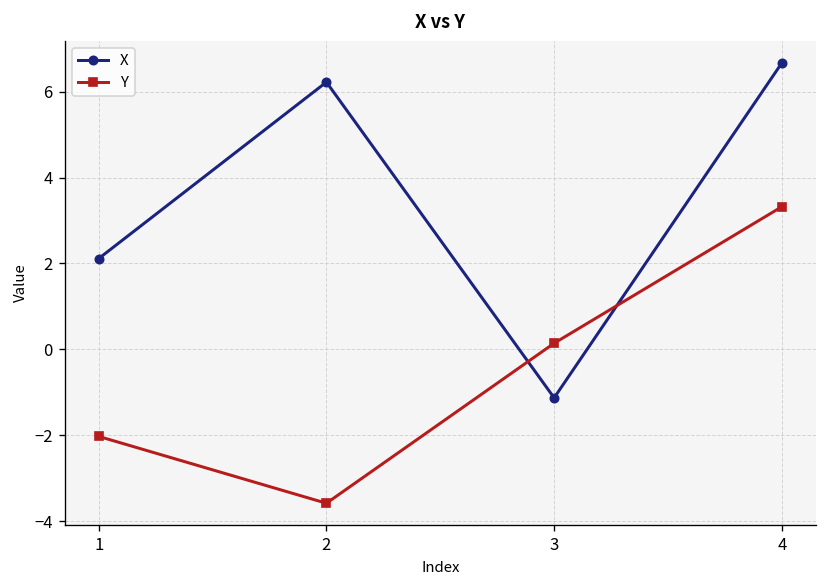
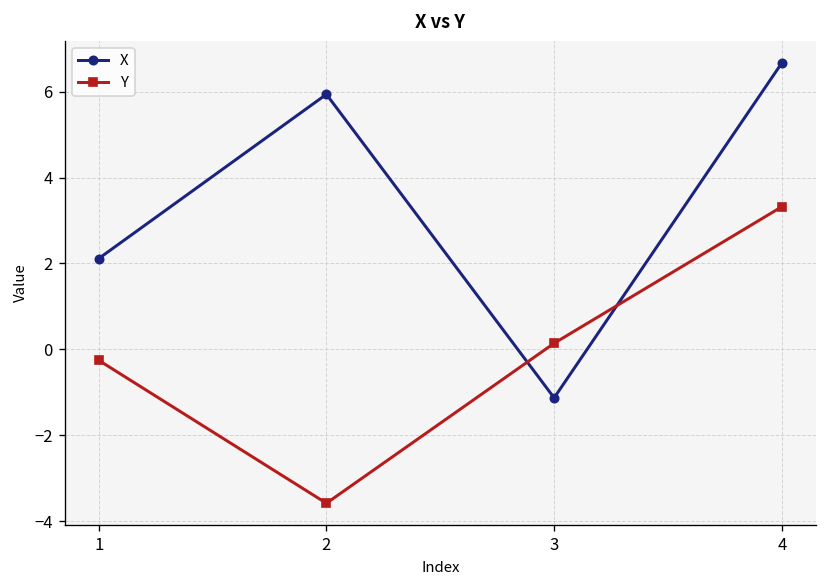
  {
    "X": {
      "1": 2.1,
-     "2": 6.2,
+     "2": 5.9,
      "3": -1.1,
      "4": 6.7
    },
    "Y": {
-     "1": -2.0,
+     "1": -0.3,
      "2": -3.6,
      "3": 0.1,
      "4": 3.3
    }
  }
